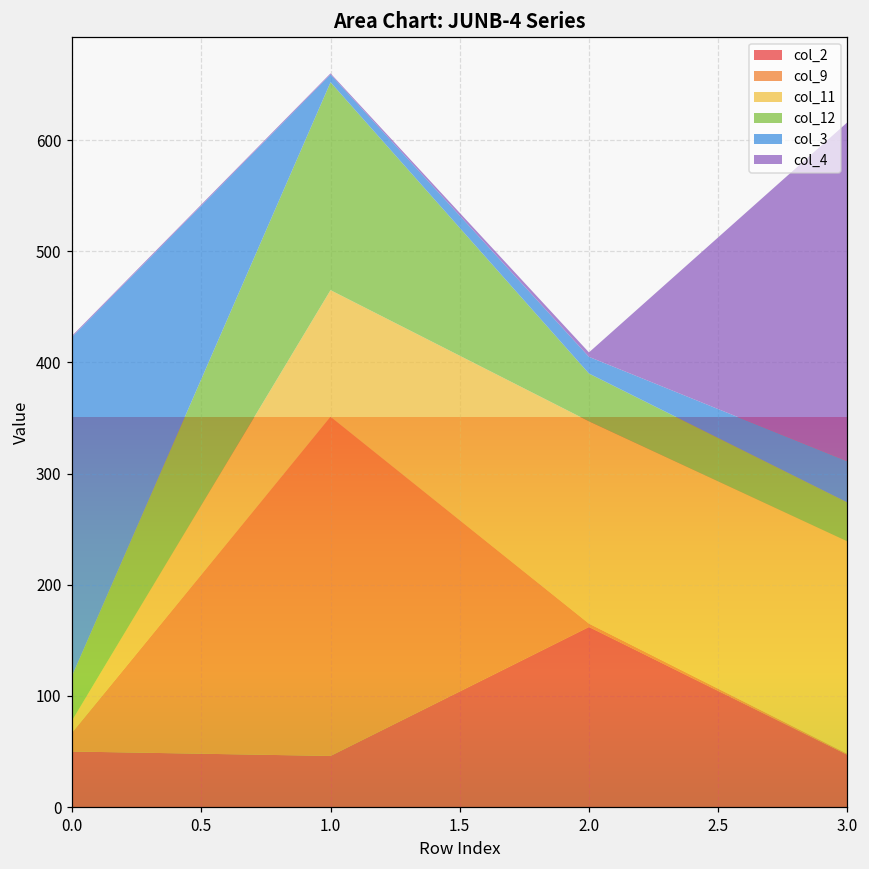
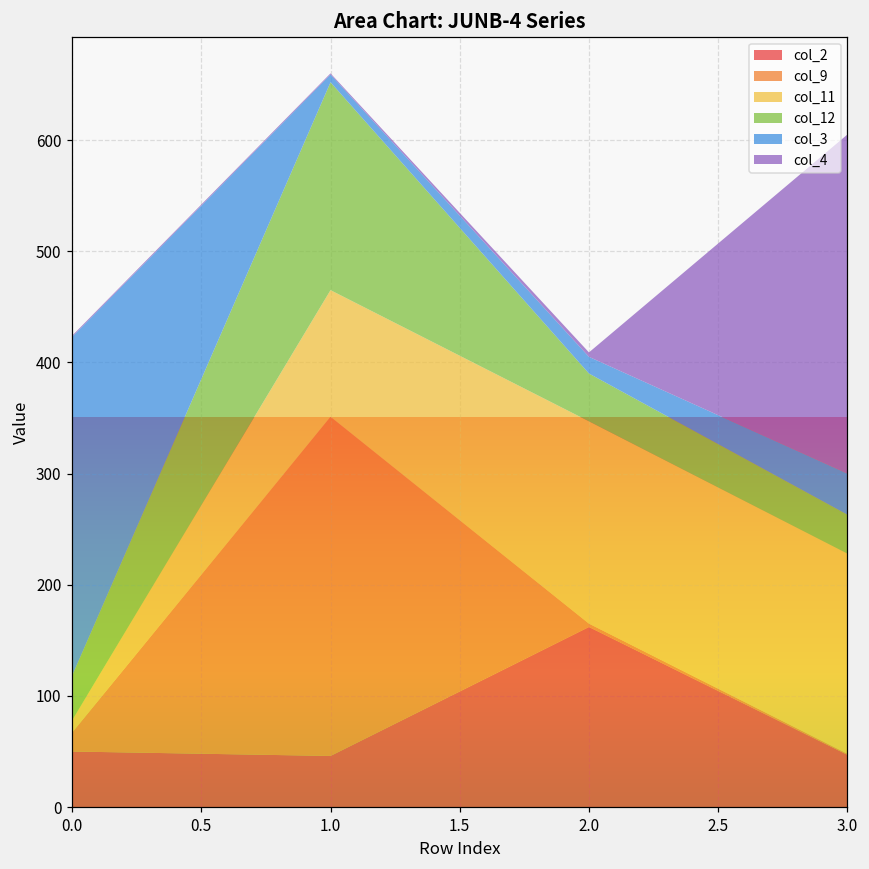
  {
    "col_2": {
      "0.0": 50,
      "1.0": 46,
      "2.0": 162
    },
    "col_9": {
      "0.0": 17,
      "1.0": 305,
      "2.0": 3
    },
    "col_11": {
      "0.0": 11,
      "1.0": 114,
      "2.0": 182,
-     "3.0": 191
+     "3.0": 180
    },
    "col_12": {
      "0.0": 40,
      "1.0": 187,
      "2.0": 43,
      "3.0": 35
    },
    "col_3": {
      "2.0": 15,
      "3.0": 37
    },
    "col_4": {
      "2.0": 4,
      "3.0": 305
    }
  }
